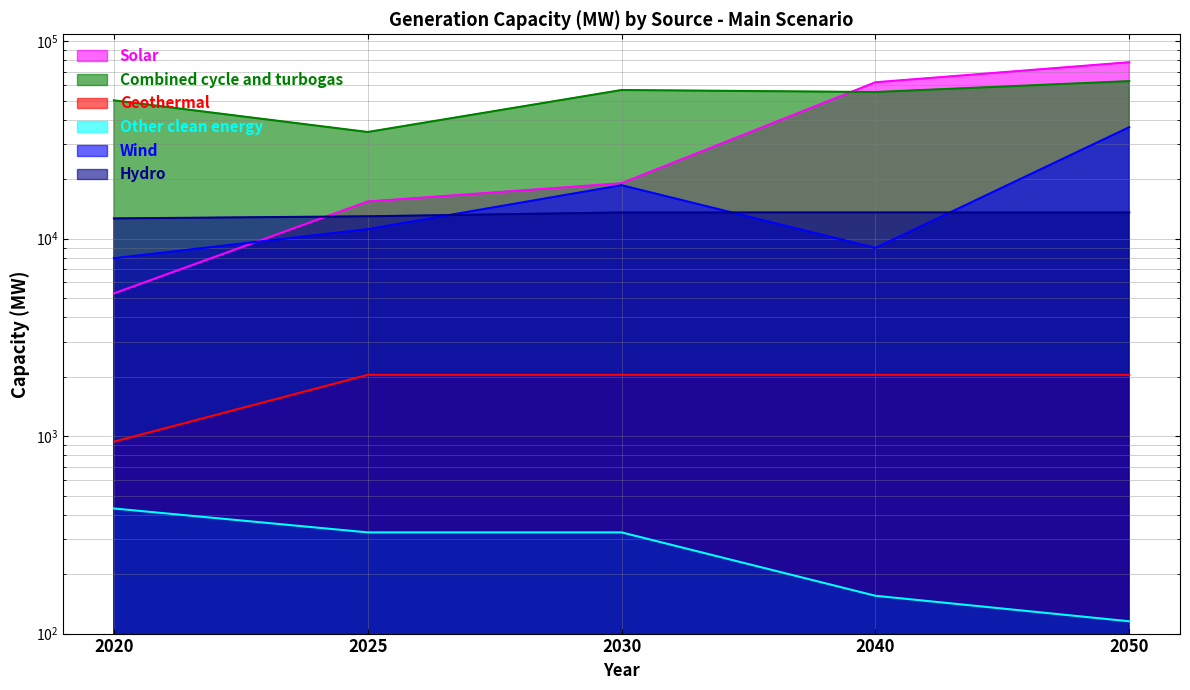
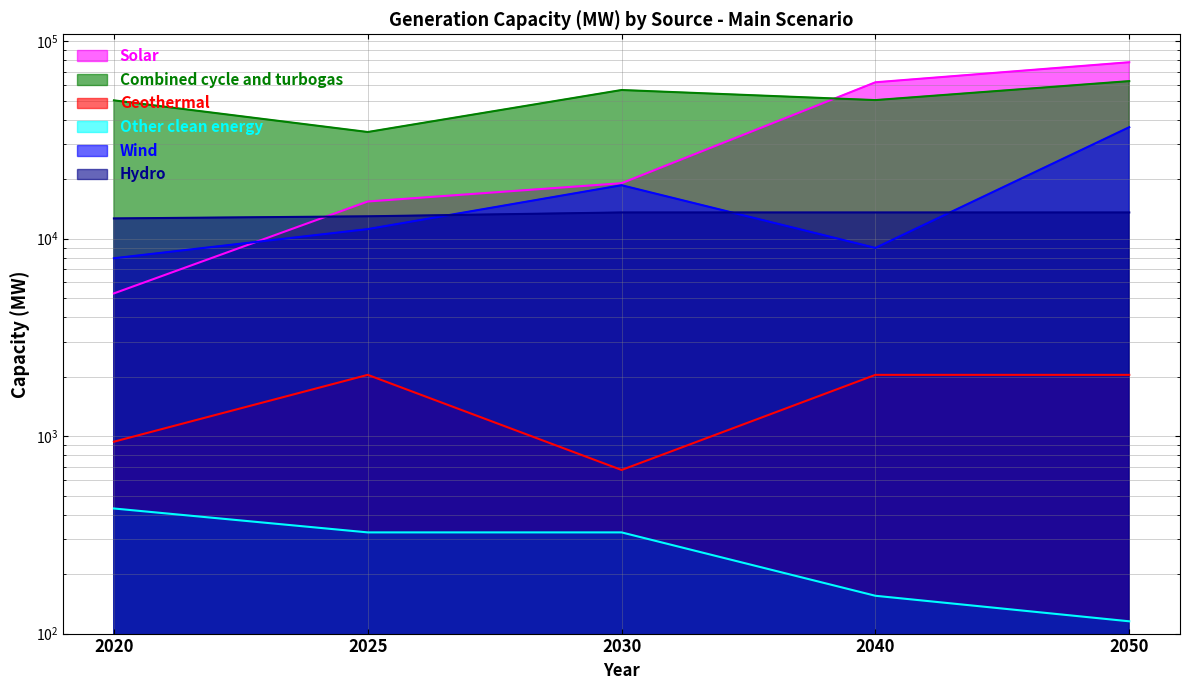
  {
    "Solar": {
      "2020": 5300,
      "2025": 15000,
      "2040": 62000,
      "2050": 78000
    },
    "Combined cycle and turbogas": {
      "2020": 50000,
      "2025": 35000,
      "2030": 57000,
-     "2040": 55000,
+     "2040": 50000,
      "2050": 63000
    },
    "Geothermal": {
      "2020": 900,
      "2025": 2000,
-     "2030": 2000,
+     "2030": 670,
      "2040": 2000,
      "2050": 2000
    },
    "Other clean energy": {
      "2020": 430,
      "2025": 330,
      "2030": 330,
      "2040": 160,
      "2050": 120
    },
    "Wind": {
      "2020": 8000,
      "2025": 11000,
      "2040": 9000,
      "2050": 37000
    },
    "Hydro": {
      "2020": 13000,
      "2025": 13000,
      "2030": 14000,
      "2040": 14000,
      "2050": 14000
    }
  }
